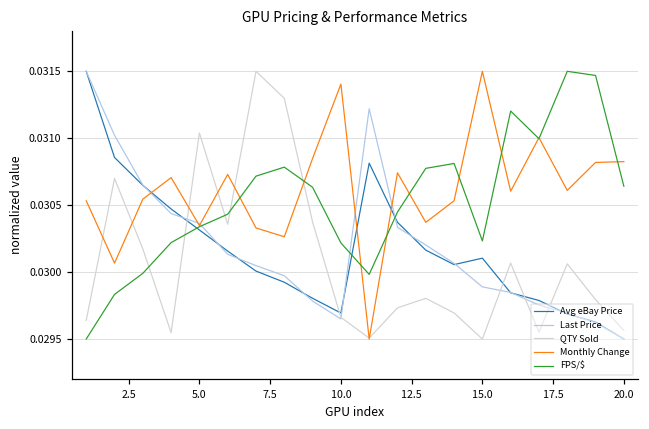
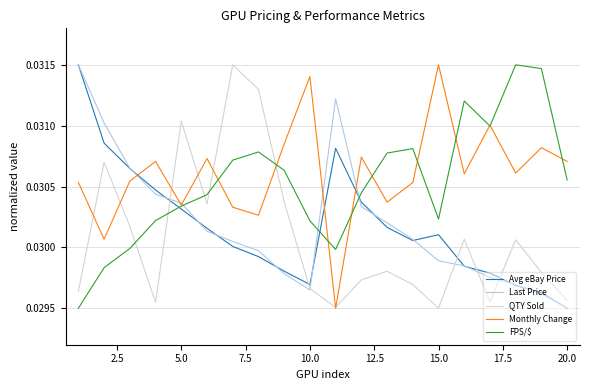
  {
    "Avg eBay Price": {
      "5.0": 0.03031,
      "10.0": 0.02969,
      "15.0": 0.03010
    },
    "Monthly Change": {
      "10.0": 0.03140,
      "15.0": 0.03150,
-     "20.0": 0.03083
+     "20.0": 0.03071
    },
    "FPS/$": {
      "10.0": 0.03022,
      "15.0": 0.03023,
-     "20.0": 0.03064
+     "20.0": 0.03055
    }
  }
